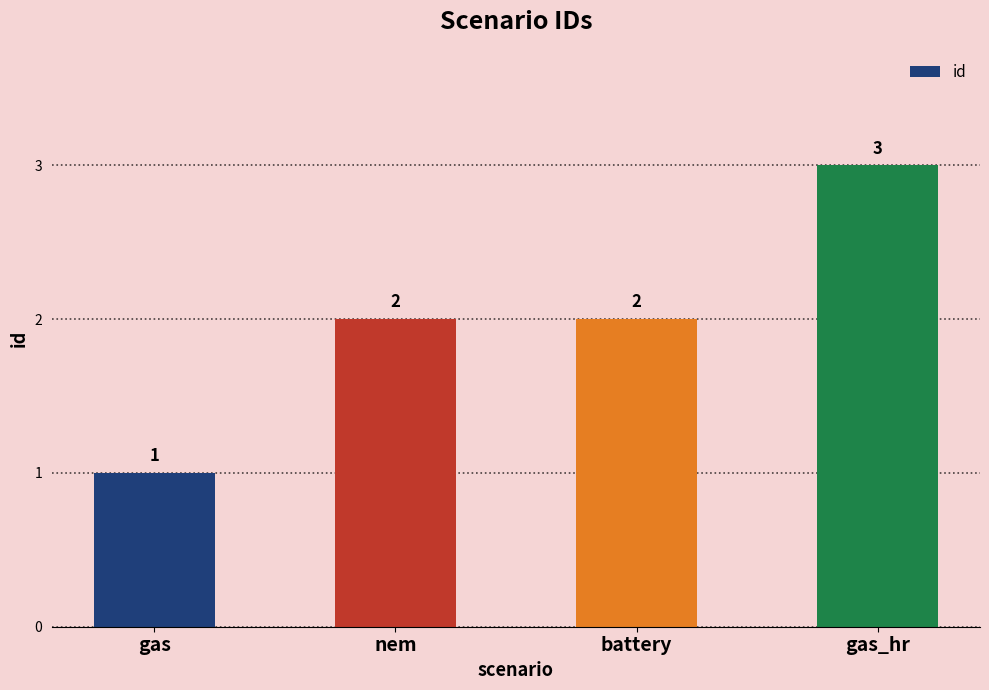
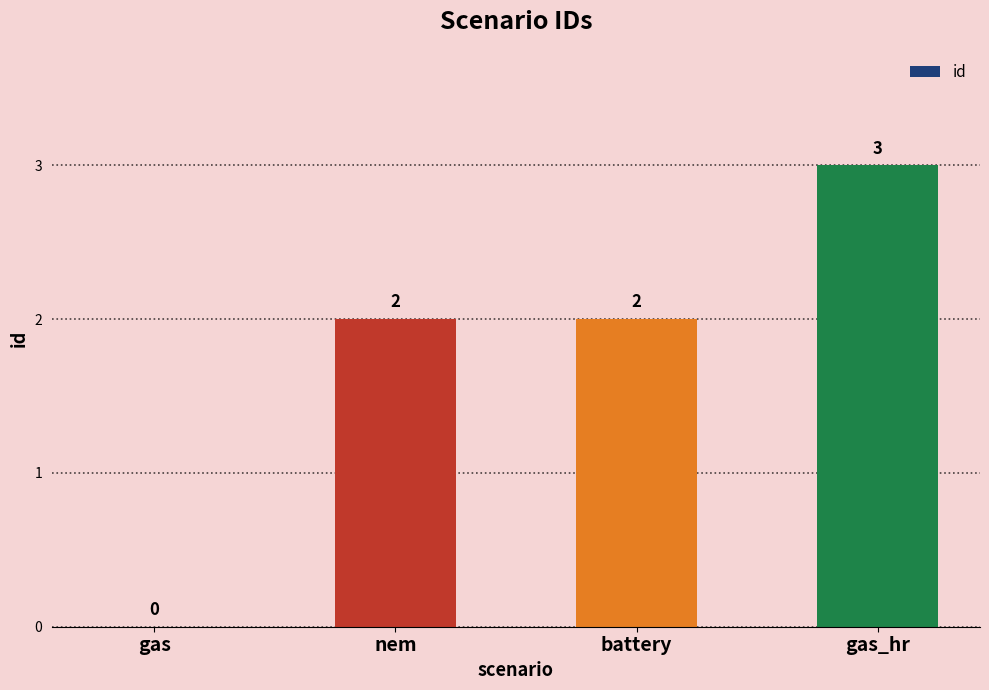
  {
-   "gas": 1,
+   "gas": 0,
    "nem": 2,
    "battery": 2,
    "gas_hr": 3
  }
